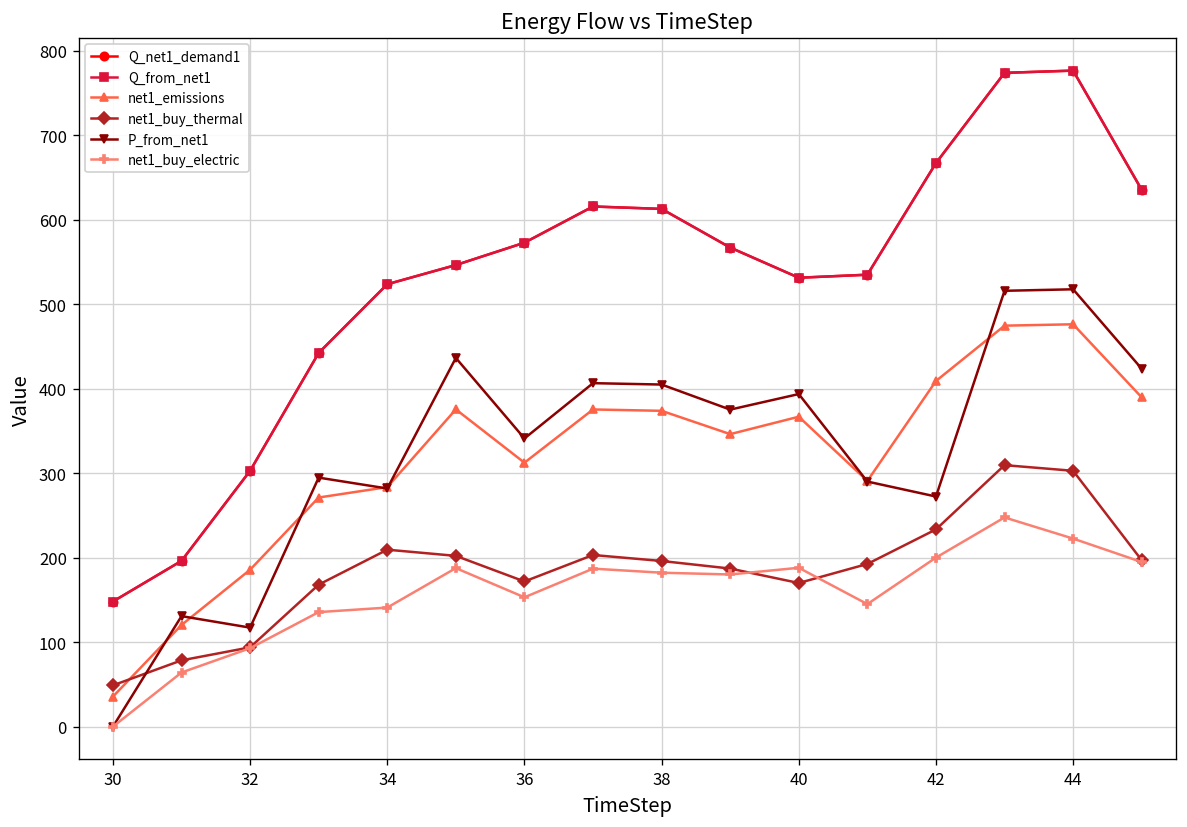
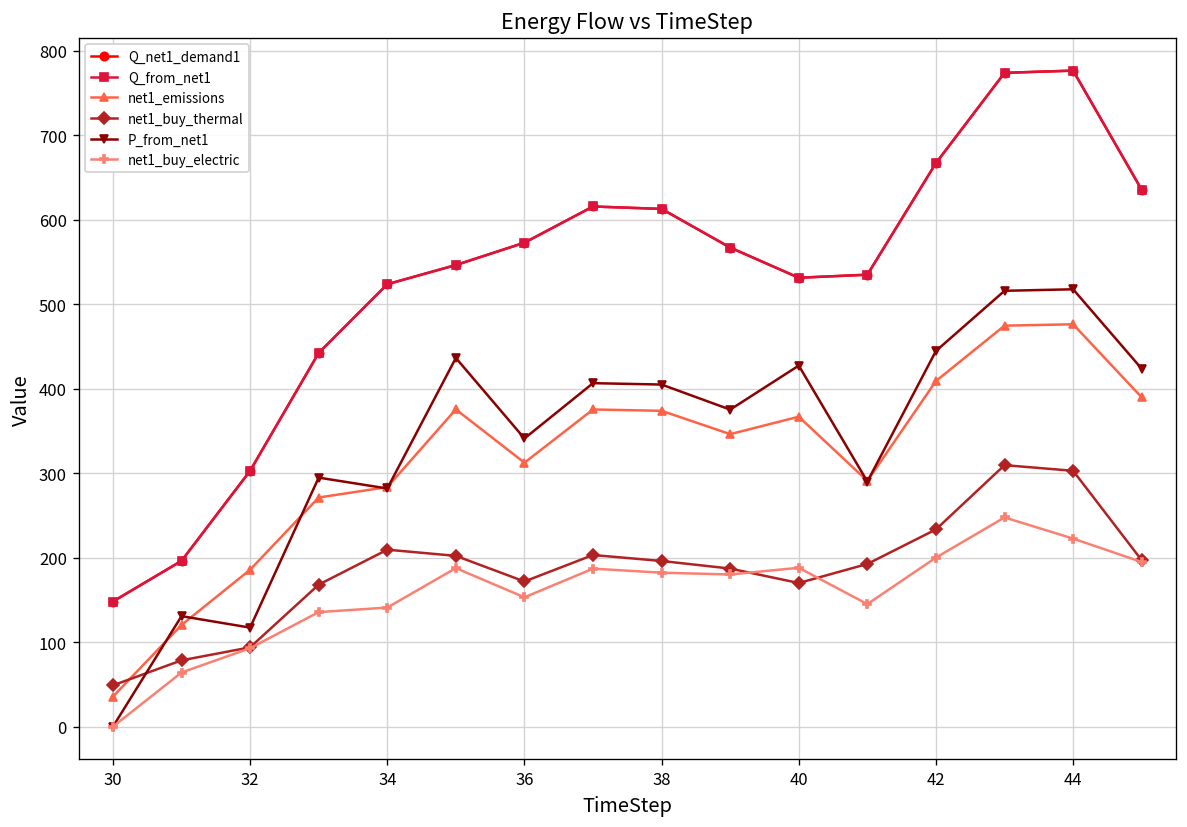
  {
    "P_from_net1": {
      "32": 120,
      "36": 340,
      "38": 400,
-     "40": 390,
-     "42": 270,
+     "40": 430,
+     "42": 440,
      "44": 520
    }
  }
